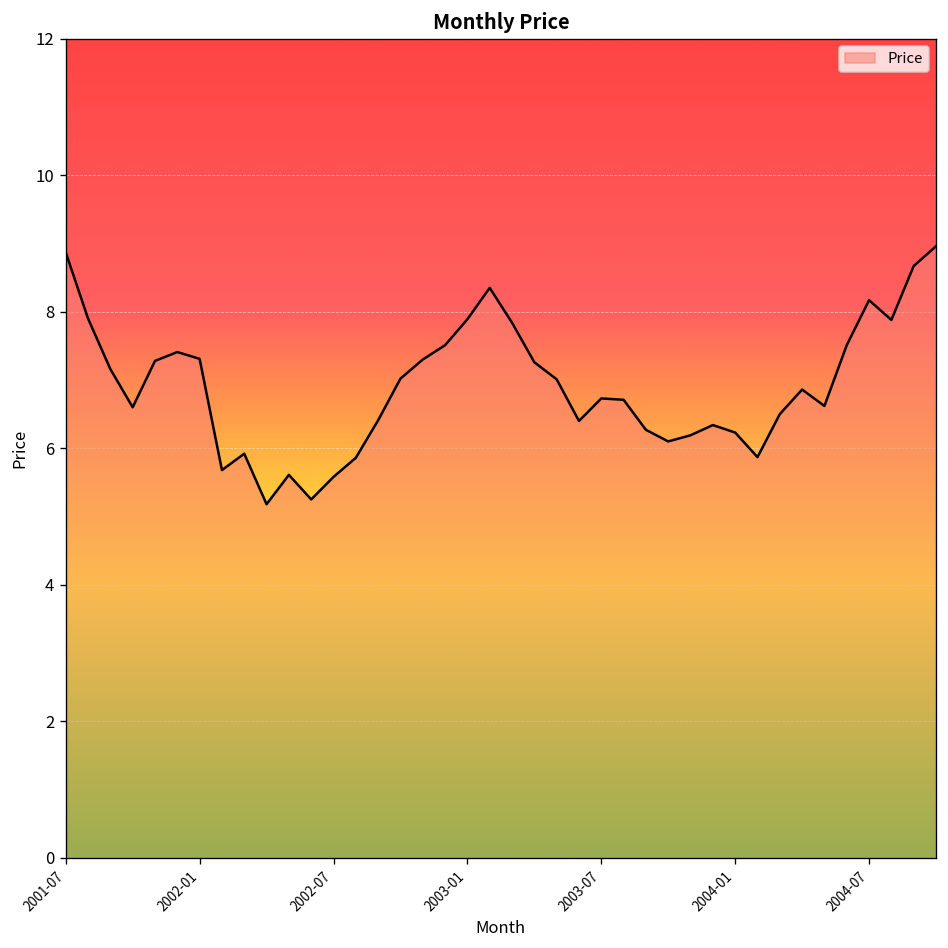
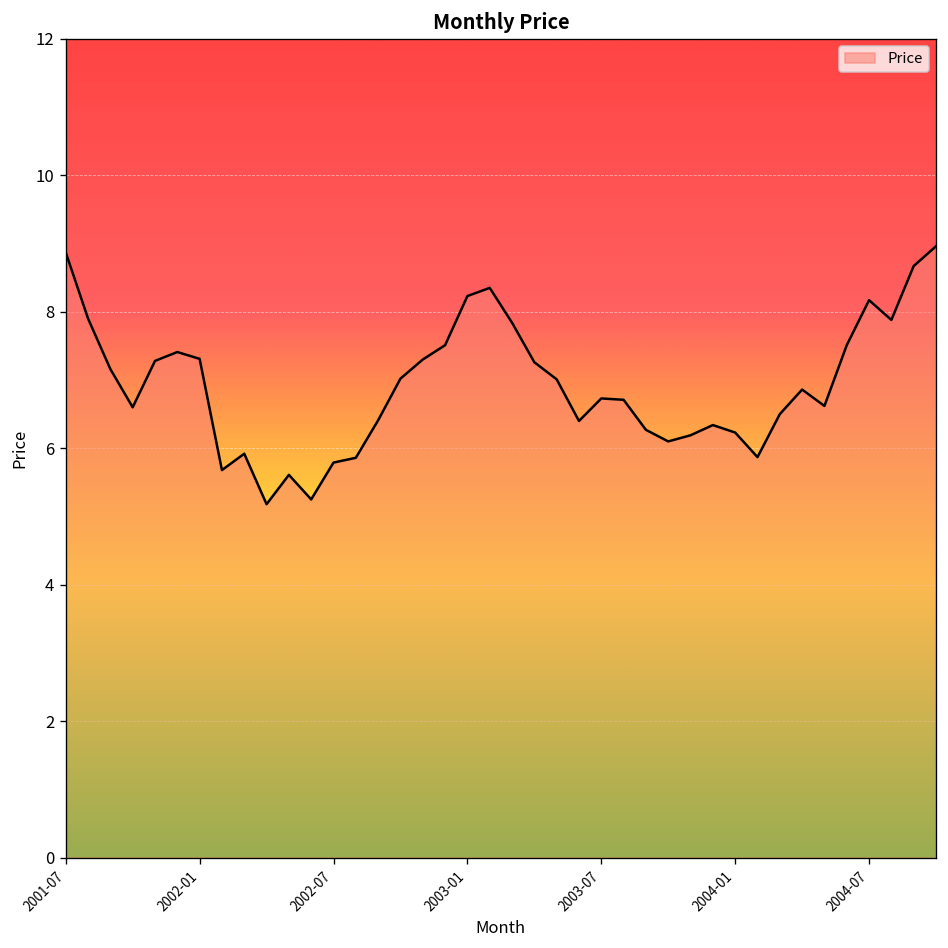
  {
    "2001-07": 8.9,
    "2002-01": 7.3,
-   "2002-07": 5.6,
-   "2003-01": 7.9,
+   "2002-07": 5.8,
+   "2003-01": 8.2,
    "2003-07": 6.7,
    "2004-01": 6.2,
    "2004-07": 8.2
  }
